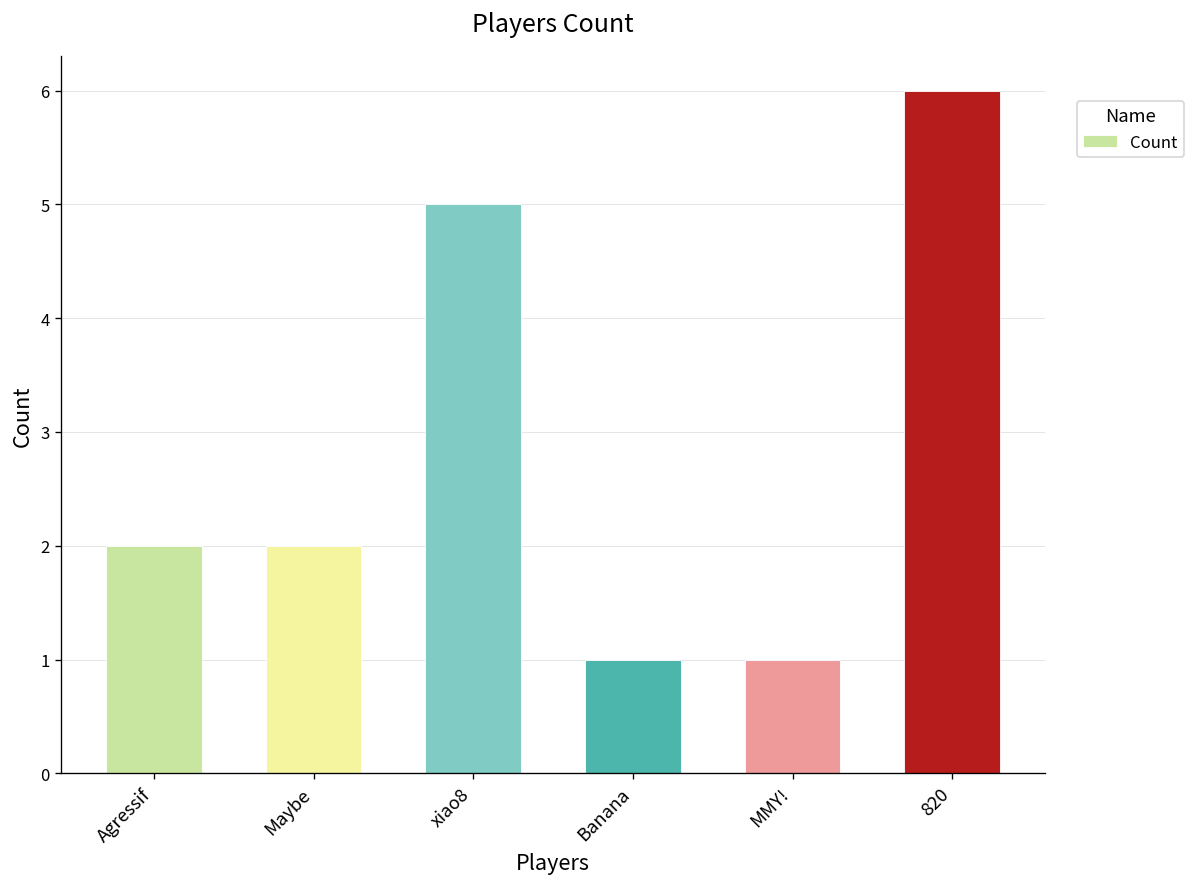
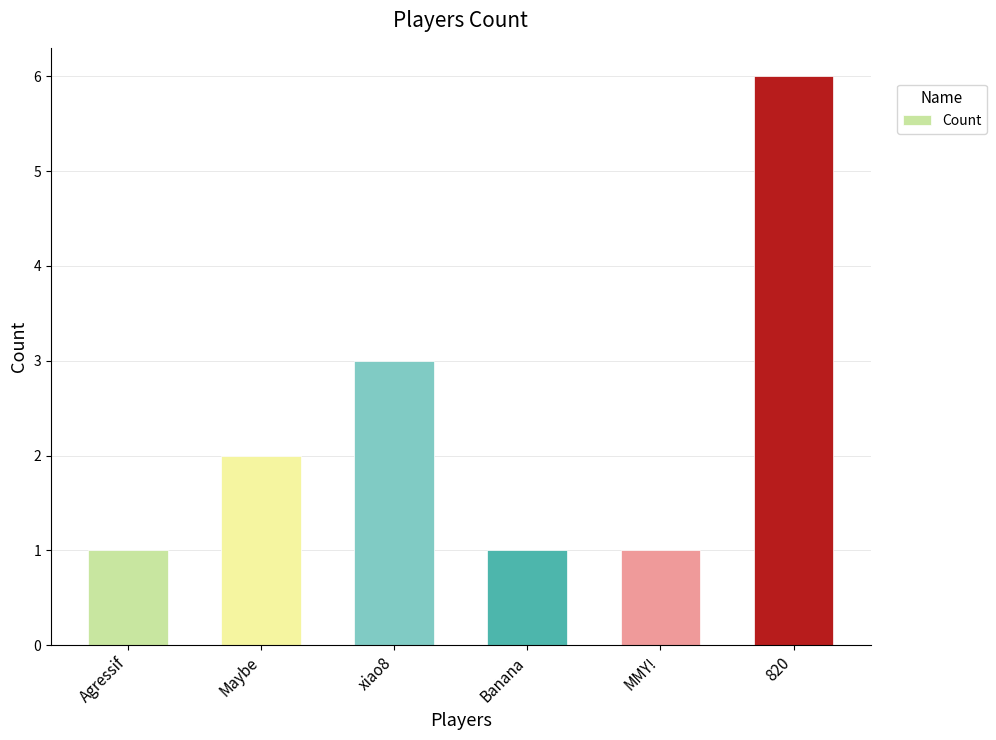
  {
-   "Agressif": 2,
+   "Agressif": 1,
    "Maybe": 2,
-   "xiao8": 5,
+   "xiao8": 3,
    "Banana": 1,
    "MMY!": 1,
    "820": 6
  }
